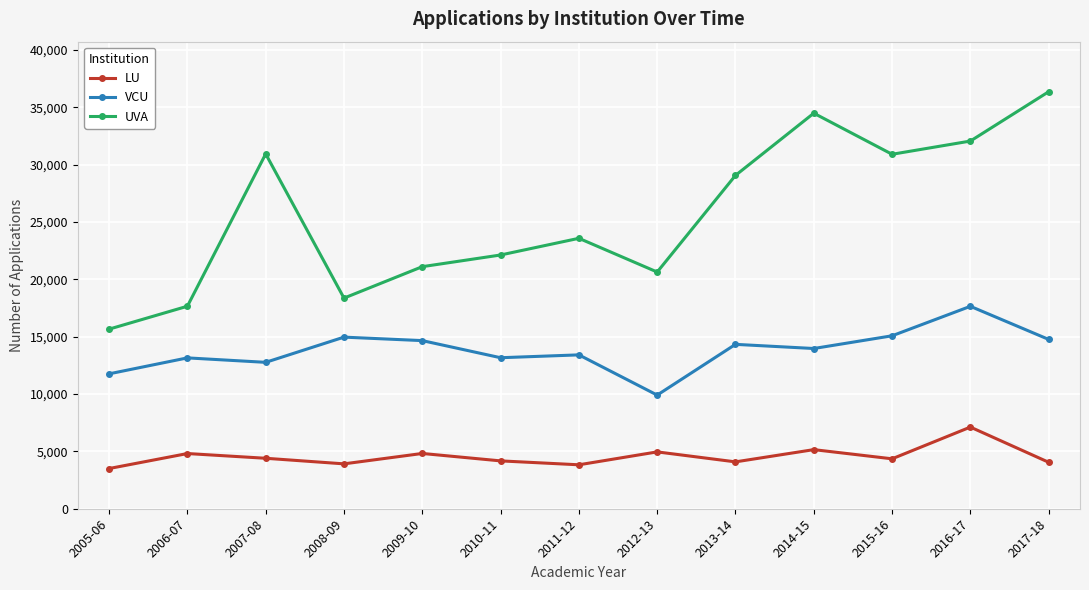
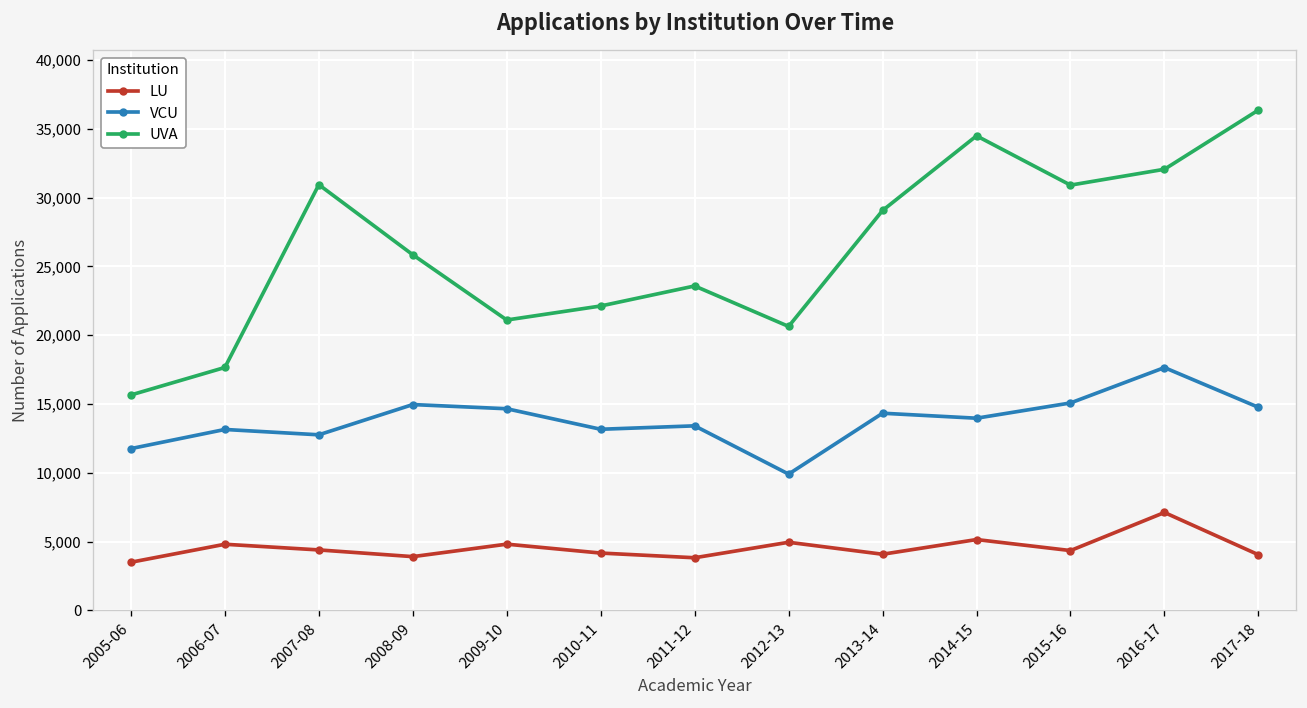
  {
    "LU": {
      "2005-06": "3,500",
      "2006-07": "4,800",
      "2007-08": "4,400",
      "2008-09": "3,900",
      "2009-10": "4,800",
      "2010-11": "4,200",
      "2011-12": "3,800",
      "2012-13": "5,000",
      "2013-14": "4,100",
      "2014-15": "5,200",
      "2015-16": "4,400",
      "2016-17": "7,100",
      "2017-18": "4,100"
    },
    "VCU": {
      "2005-06": "11,800",
      "2006-07": "13,200",
      "2007-08": "12,800",
      "2008-09": "15,000",
      "2009-10": "14,700",
      "2010-11": "13,200",
      "2011-12": "13,400",
      "2012-13": "9,900",
      "2013-14": "14,300",
      "2014-15": "14,000",
      "2015-16": "15,100",
      "2016-17": "17,700",
      "2017-18": "14,800"
    },
    "UVA": {
      "2005-06": "15,700",
      "2006-07": "17,700",
      "2007-08": "30,900",
-     "2008-09": "18,400",
+     "2008-09": "25,900",
      "2009-10": "21,100",
      "2010-11": "22,100",
      "2011-12": "23,600",
      "2012-13": "20,600",
      "2013-14": "29,100",
      "2014-15": "34,500",
      "2015-16": "30,900",
      "2016-17": "32,100",
      "2017-18": "36,400"
    }
  }
